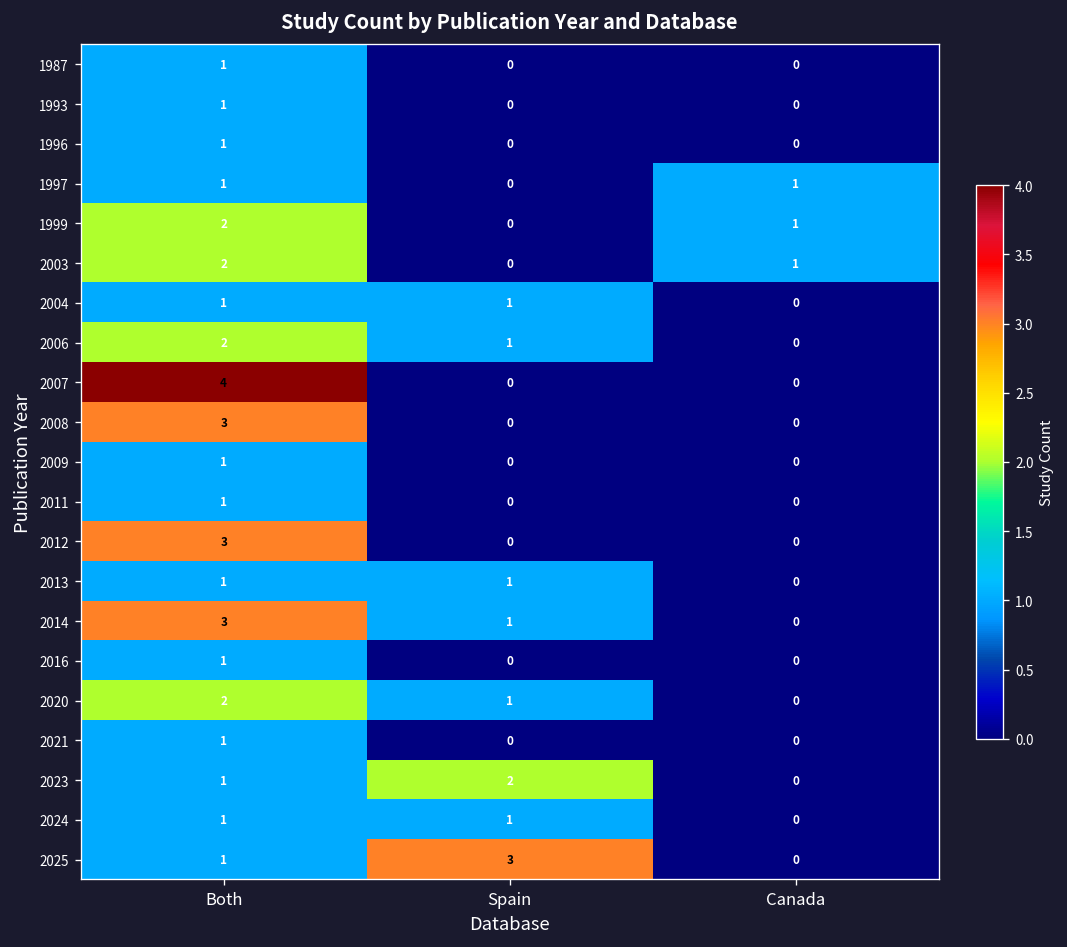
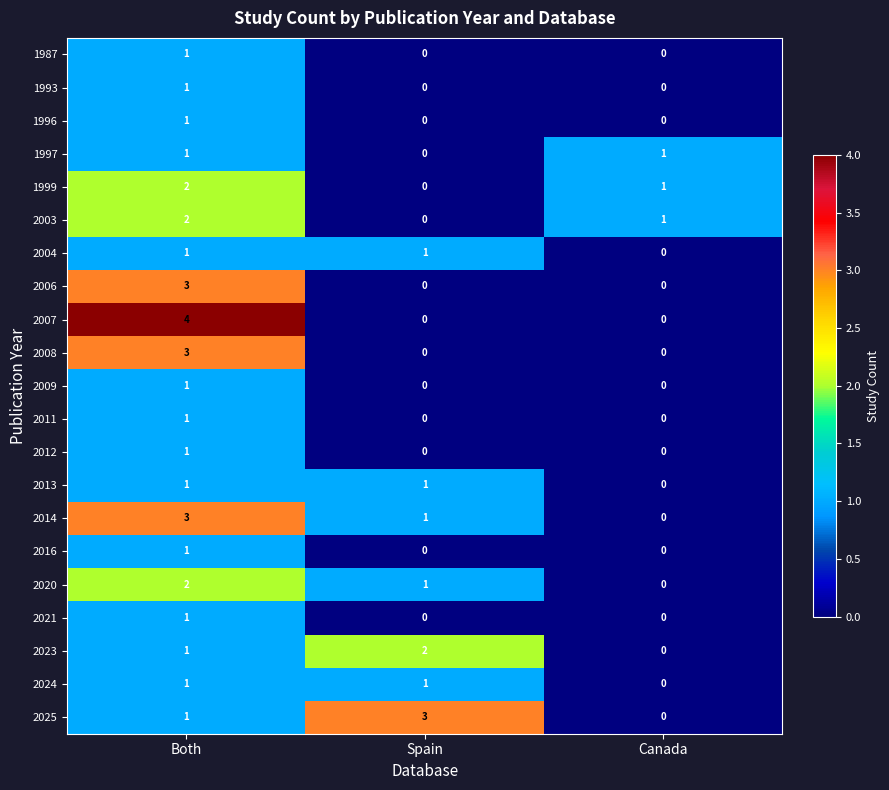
  {
    "1987": {
      "Both": 1,
      "Spain": 0,
      "Canada": 0
    },
    "1993": {
      "Both": 1,
      "Spain": 0,
      "Canada": 0
    },
    "1996": {
      "Both": 1,
      "Spain": 0,
      "Canada": 0
    },
    "1997": {
      "Both": 1,
      "Spain": 0,
      "Canada": 1
    },
    "1999": {
      "Both": 2,
      "Spain": 0,
      "Canada": 1
    },
    "2003": {
      "Both": 2,
      "Spain": 0,
      "Canada": 1
    },
    "2004": {
      "Both": 1,
      "Spain": 1,
      "Canada": 0
    },
    "2006": {
-     "Both": 2,
-     "Spain": 1,
+     "Both": 3,
+     "Spain": 0,
      "Canada": 0
    },
    "2007": {
      "Both": 4,
      "Spain": 0,
      "Canada": 0
    },
    "2008": {
      "Both": 3,
      "Spain": 0,
      "Canada": 0
    },
    "2009": {
      "Both": 1,
      "Spain": 0,
      "Canada": 0
    },
    "2011": {
      "Both": 1,
      "Spain": 0,
      "Canada": 0
    },
    "2012": {
-     "Both": 3,
+     "Both": 1,
      "Spain": 0,
      "Canada": 0
    },
    "2013": {
      "Both": 1,
      "Spain": 1,
      "Canada": 0
    },
    "2014": {
      "Both": 3,
      "Spain": 1,
      "Canada": 0
    },
    "2016": {
      "Both": 1,
      "Spain": 0,
      "Canada": 0
    },
    "2020": {
      "Both": 2,
      "Spain": 1,
      "Canada": 0
    },
    "2021": {
      "Both": 1,
      "Spain": 0,
      "Canada": 0
    },
    "2023": {
      "Both": 1,
      "Spain": 2,
      "Canada": 0
    },
    "2024": {
      "Both": 1,
      "Spain": 1,
      "Canada": 0
    },
    "2025": {
      "Both": 1,
      "Spain": 3,
      "Canada": 0
    }
  }
